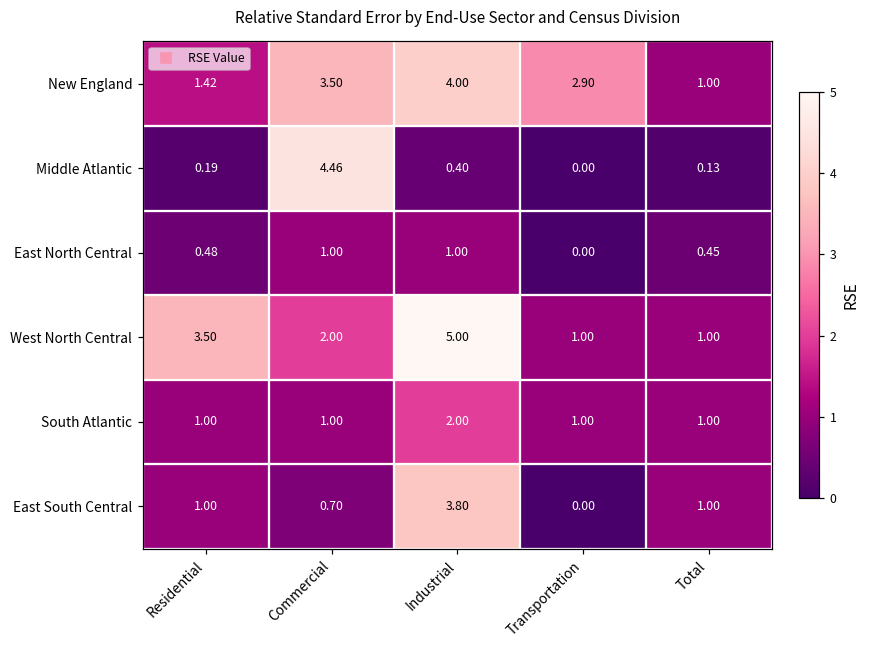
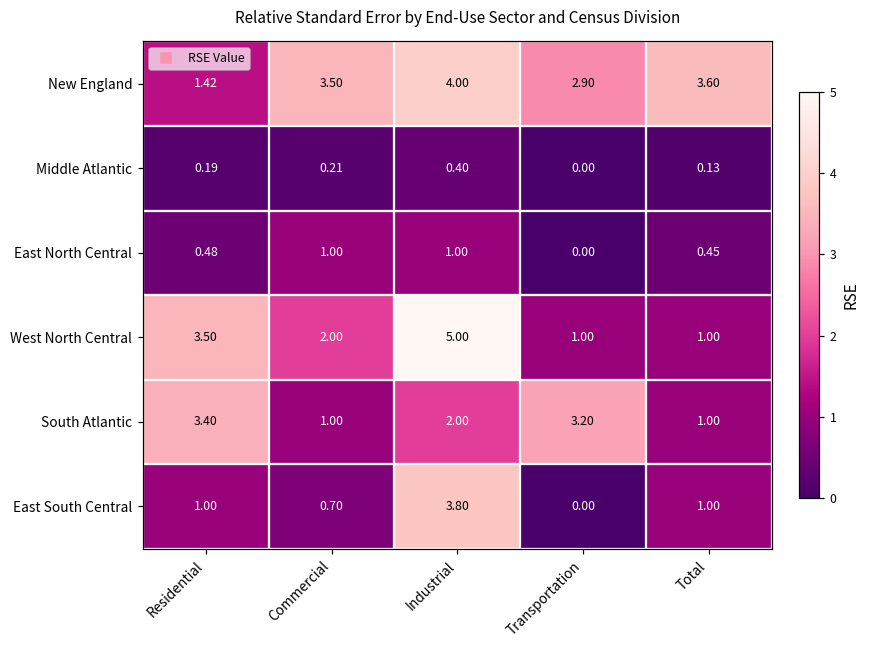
  {
    "New England": {
      "Residential": 1.42,
      "Commercial": 3.50,
      "Industrial": 4.00,
      "Transportation": 2.90,
-     "Total": 1.00
+     "Total": 3.60
    },
    "Middle Atlantic": {
      "Residential": 0.19,
-     "Commercial": 4.46,
+     "Commercial": 0.21,
      "Industrial": 0.40,
      "Transportation": 0.00,
      "Total": 0.13
    },
    "East North Central": {
      "Residential": 0.48,
      "Commercial": 1.00,
      "Industrial": 1.00,
      "Transportation": 0.00,
      "Total": 0.45
    },
    "West North Central": {
      "Residential": 3.50,
      "Commercial": 2.00,
      "Industrial": 5.00,
      "Transportation": 1.00,
      "Total": 1.00
    },
    "South Atlantic": {
-     "Residential": 1.00,
+     "Residential": 3.40,
      "Commercial": 1.00,
      "Industrial": 2.00,
-     "Transportation": 1.00,
+     "Transportation": 3.20,
      "Total": 1.00
    },
    "East South Central": {
      "Residential": 1.00,
      "Commercial": 0.70,
      "Industrial": 3.80,
      "Transportation": 0.00,
      "Total": 1.00
    }
  }
